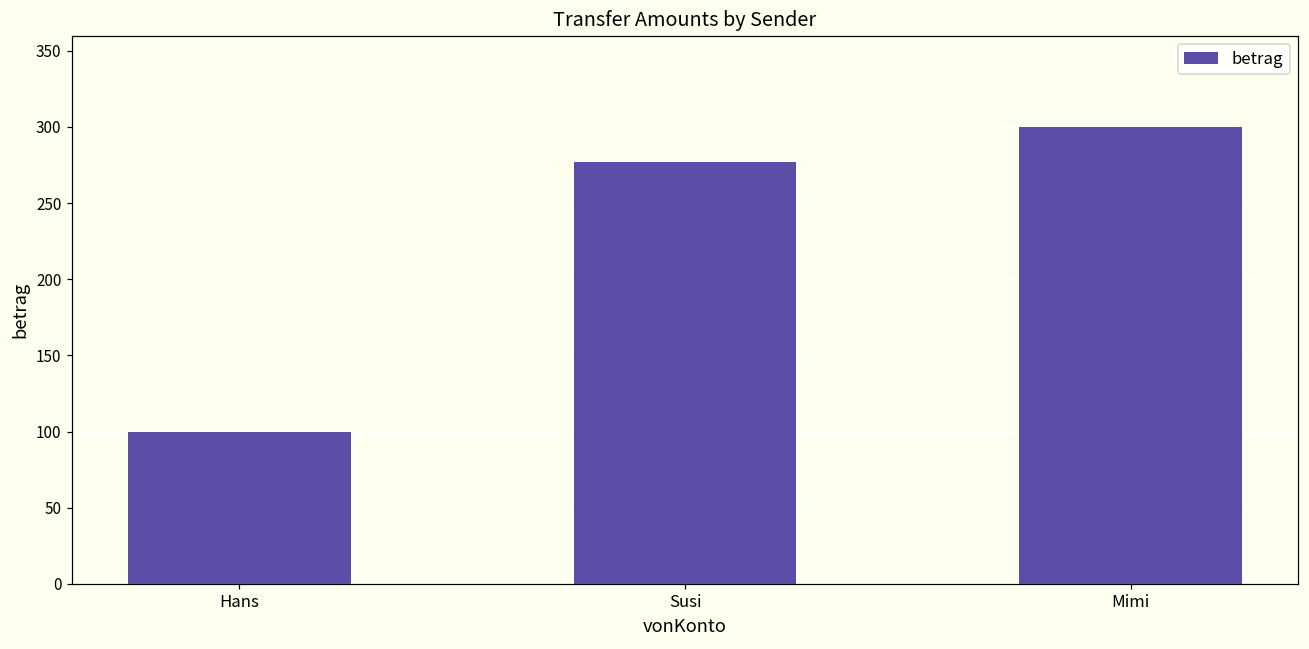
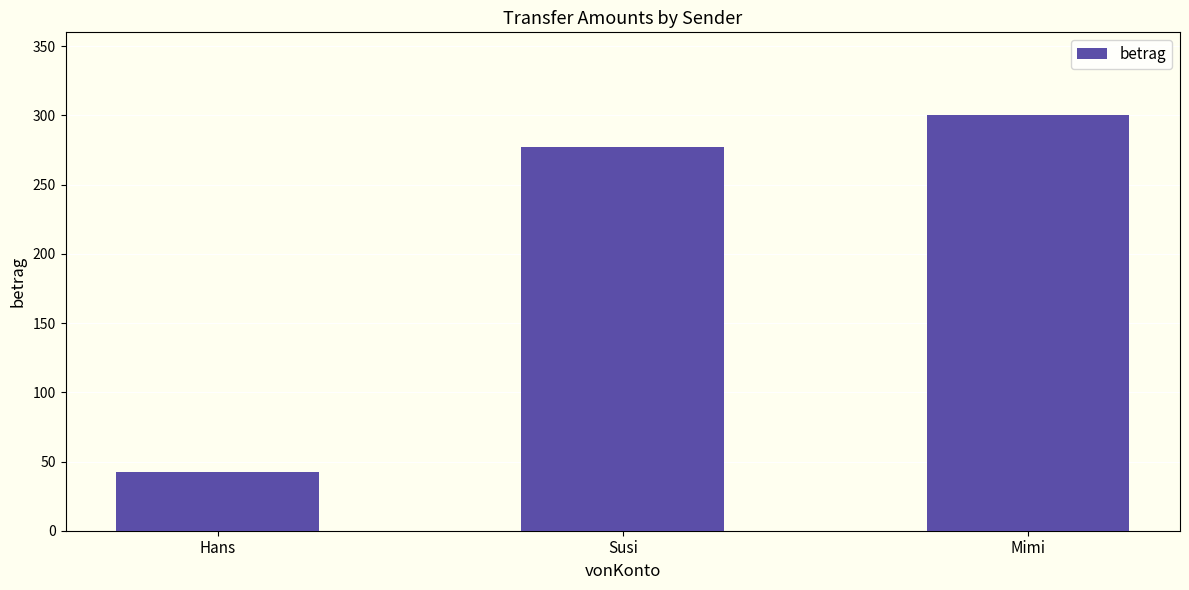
  {
-   "Hans": 100,
+   "Hans": 42,
    "Susi": 277,
    "Mimi": 300
  }
